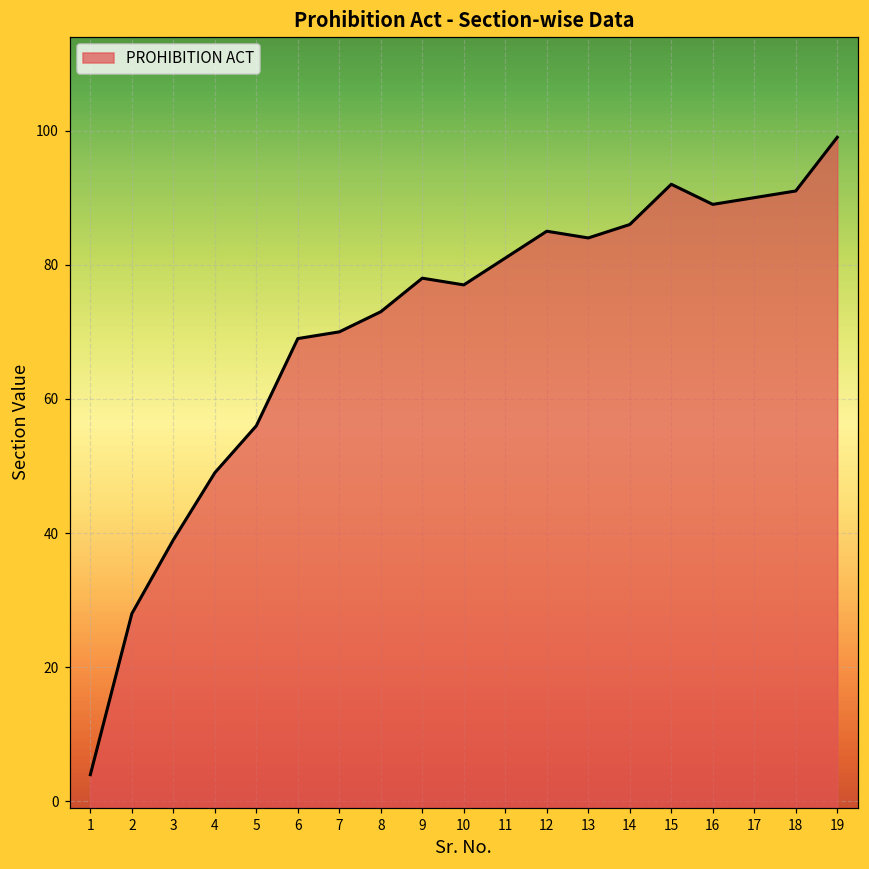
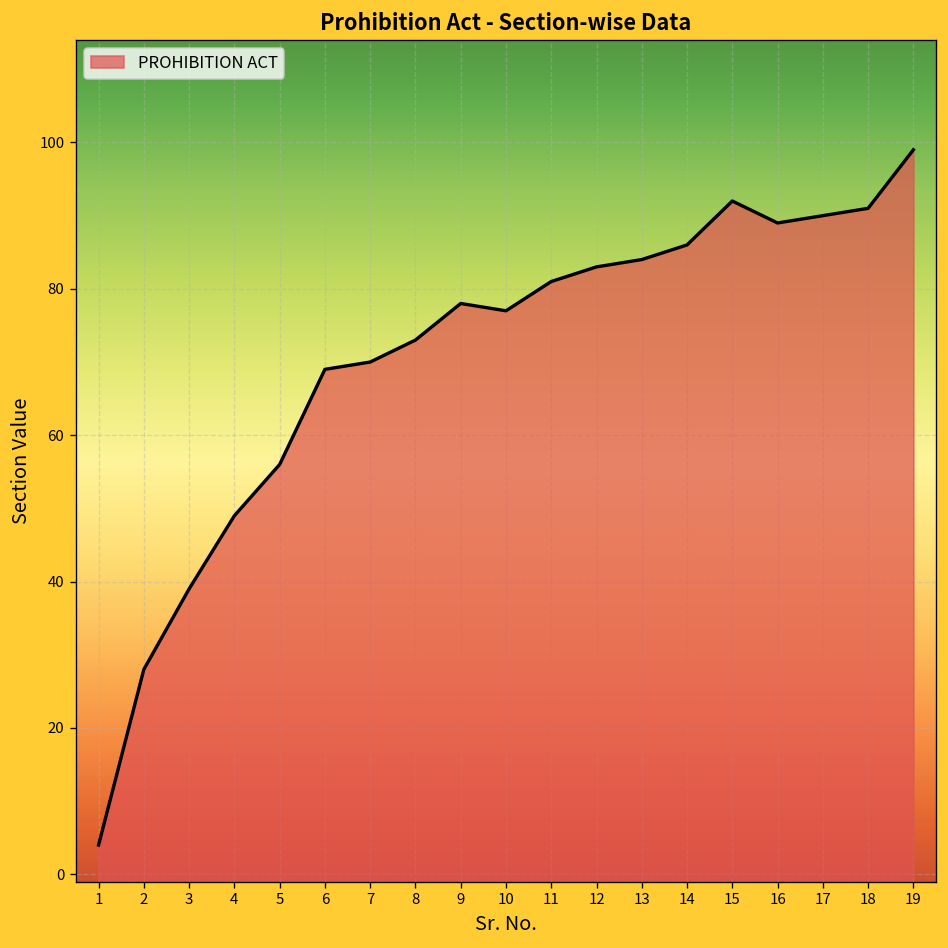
  {
    "1": 4,
    "2": 28,
    "3": 39,
    "4": 49,
    "5": 56,
    "6": 69,
    "7": 70,
    "8": 73,
    "9": 78,
    "10": 77,
    "11": 81,
-   "12": 85,
+   "12": 83,
    "13": 84,
    "14": 86,
    "15": 92,
    "16": 89,
    "17": 90,
    "18": 91,
    "19": 99
  }
